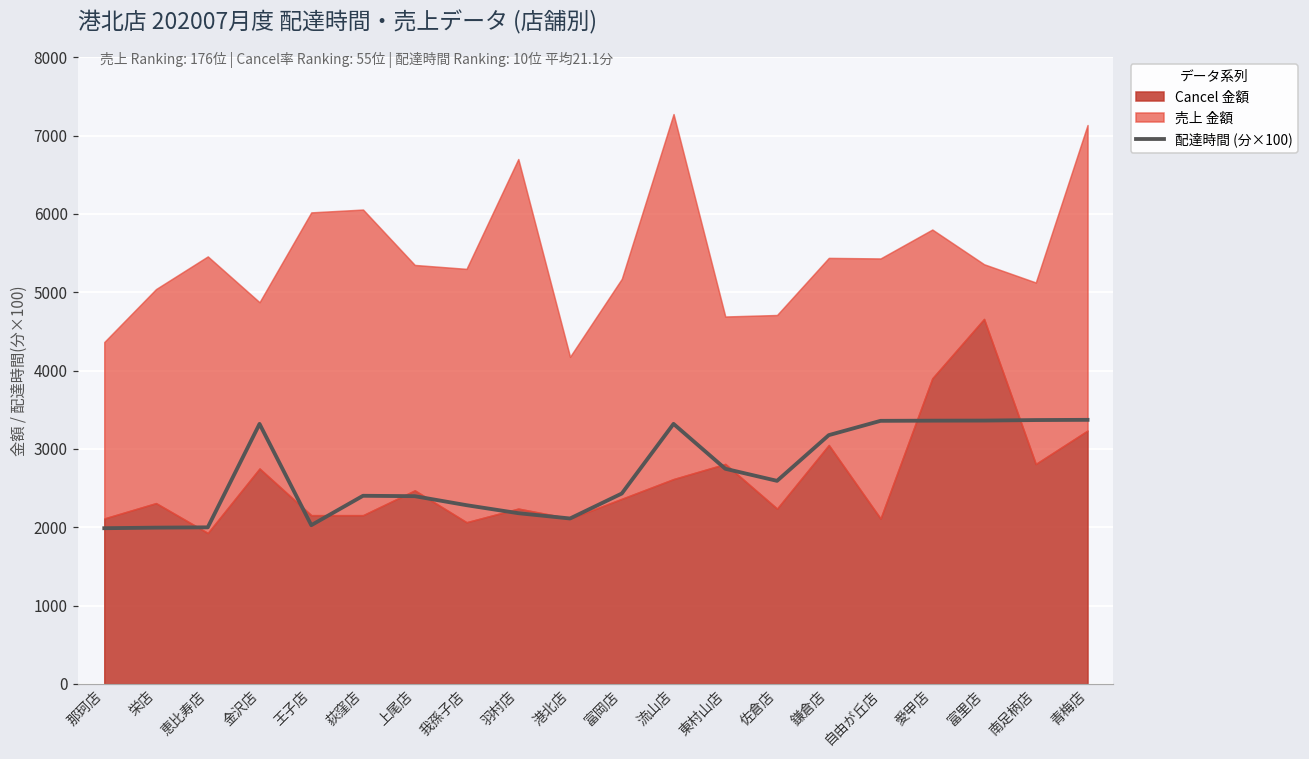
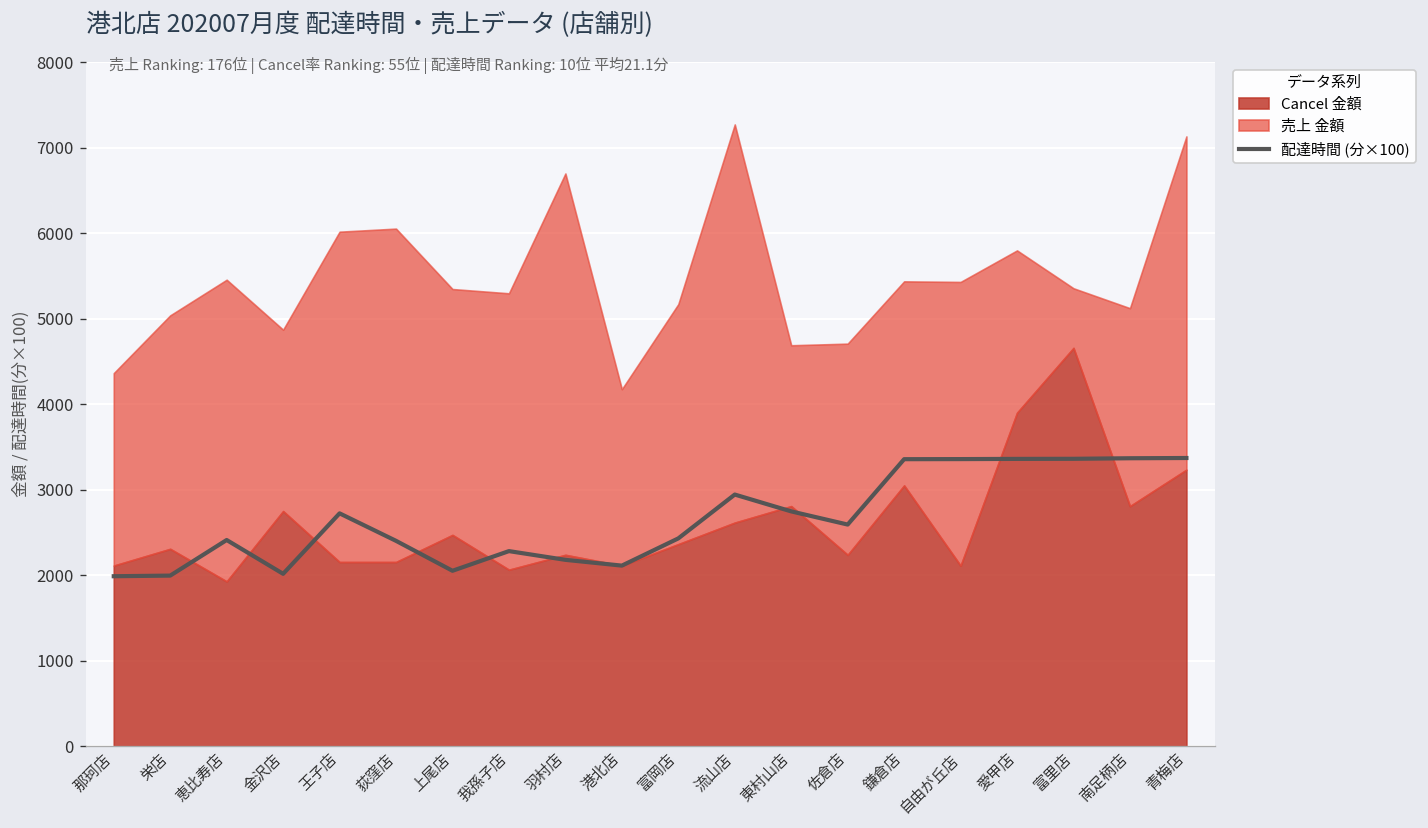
  {
    "配達時間 (分×100)": {
      "那珂店": 2000,
      "栄店": 2000,
-     "恵比寿店": 2000,
-     "金沢店": 3300,
-     "王子店": 2000,
+     "恵比寿店": 2400,
+     "金沢店": 2000,
+     "王子店": 2700,
      "荻窪店": 2400,
-     "上尾店": 2400,
+     "上尾店": 2100,
      "我孫子店": 2300,
      "羽村店": 2200,
      "富岡店": 2400,
-     "流山店": 3300,
+     "流山店": 2900,
      "東村山店": 2700,
      "佐倉店": 2600,
-     "鎌倉店": 3200,
+     "鎌倉店": 3400,
      "自由が丘店": 3400,
      "愛甲店": 3400,
      "富里店": 3400,
      "南足柄店": 3400,
      "青梅店": 3400
    }
  }
